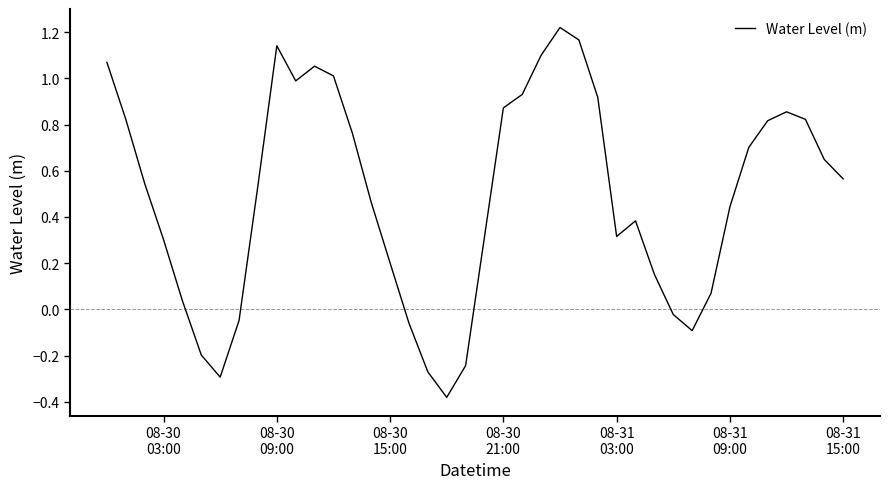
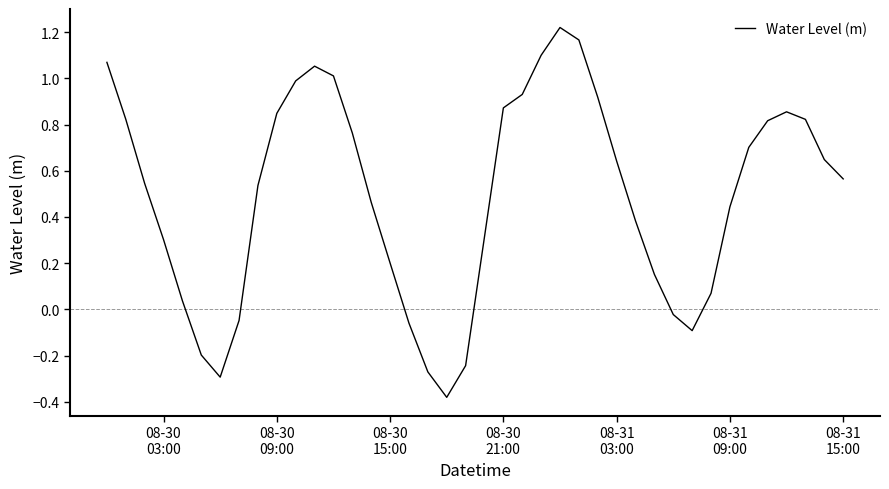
  {
    "08-30 03:00": 0.30,
-   "08-30 09:00": 1.14,
+   "08-30 09:00": 0.85,
    "08-30 15:00": 0.20,
    "08-30 21:00": 0.87,
-   "08-31 03:00": 0.32,
+   "08-31 03:00": 0.64,
    "08-31 09:00": 0.44,
    "08-31 15:00": 0.56
  }
